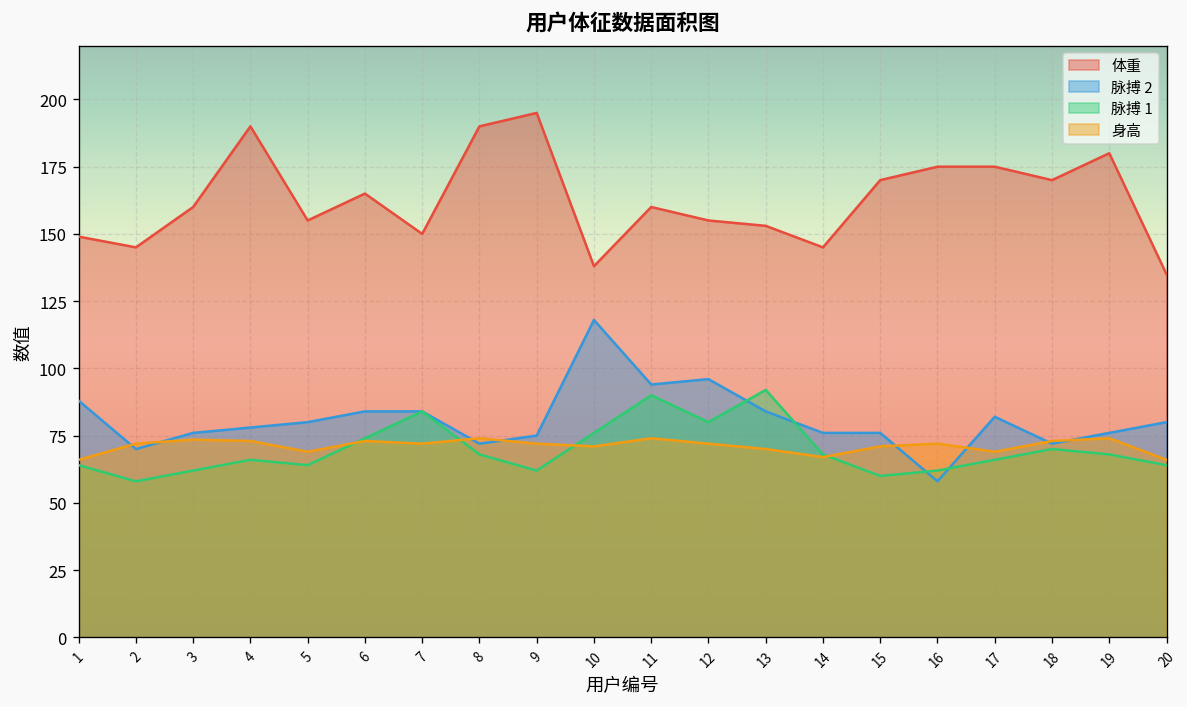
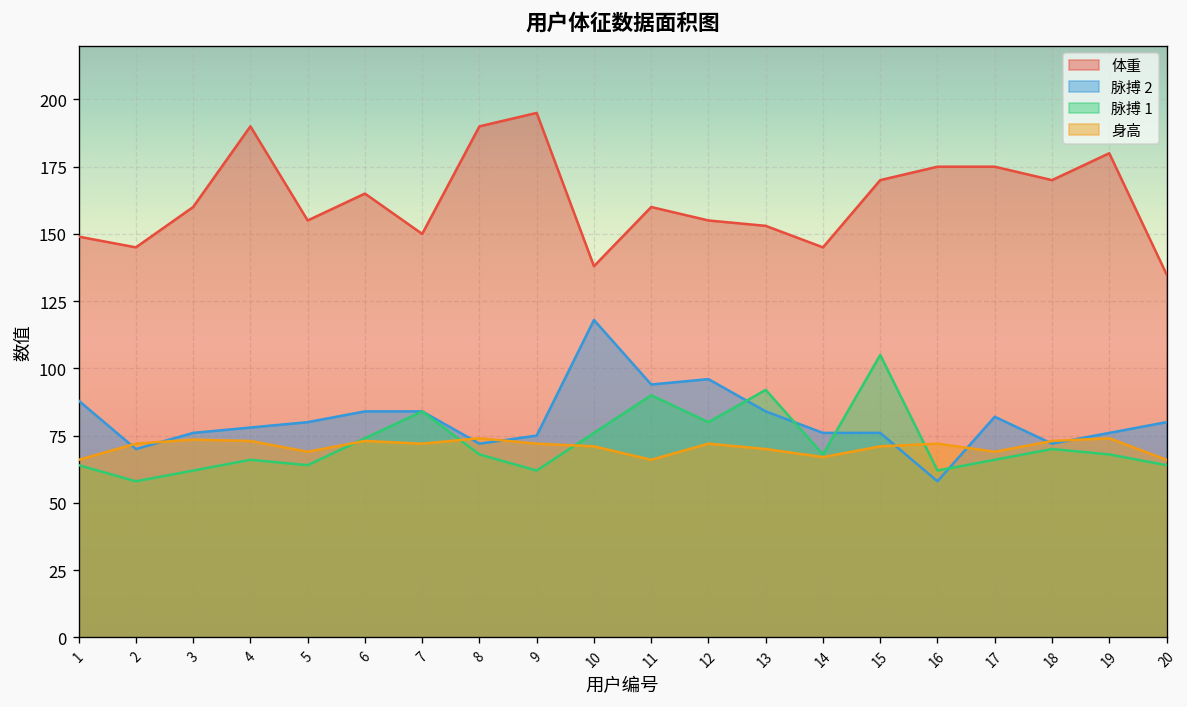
  {
    "体重": {
      "1": 149,
      "2": 145,
      "3": 160,
      "4": 190,
      "5": 155,
      "6": 165,
      "7": 150,
      "8": 190,
      "9": 195,
      "10": 138,
      "11": 160,
      "12": 155,
      "13": 153,
      "14": 145,
      "15": 170,
      "16": 175,
      "17": 175,
      "18": 170,
      "19": 180,
      "20": 135
    },
    "脉搏 2": {
      "1": 88,
      "2": 70,
      "3": 76,
      "4": 78,
      "5": 80,
      "6": 84,
      "8": 72,
      "9": 75,
      "10": 118,
      "11": 94,
      "12": 96,
      "13": 84,
      "14": 76,
      "15": 76,
      "16": 58,
      "17": 82,
      "19": 76,
      "20": 80
    },
    "脉搏 1": {
      "1": 64,
      "2": 58,
      "3": 62,
      "4": 66,
      "5": 64,
      "8": 68,
      "9": 62,
      "10": 76,
      "11": 90,
      "12": 80,
      "13": 92,
-     "15": 60,
+     "15": 105,
      "16": 62,
      "17": 66,
      "18": 70,
      "19": 68,
      "20": 64
    },
    "身高": {
      "1": 66,
      "2": 72,
      "3": 74,
      "4": 73,
      "5": 69,
      "7": 72,
      "8": 74,
      "9": 72,
      "10": 71,
-     "11": 74,
+     "11": 66,
      "12": 72,
      "13": 70,
      "15": 71,
      "16": 72,
      "17": 69,
      "19": 74,
      "20": 66
    }
  }
